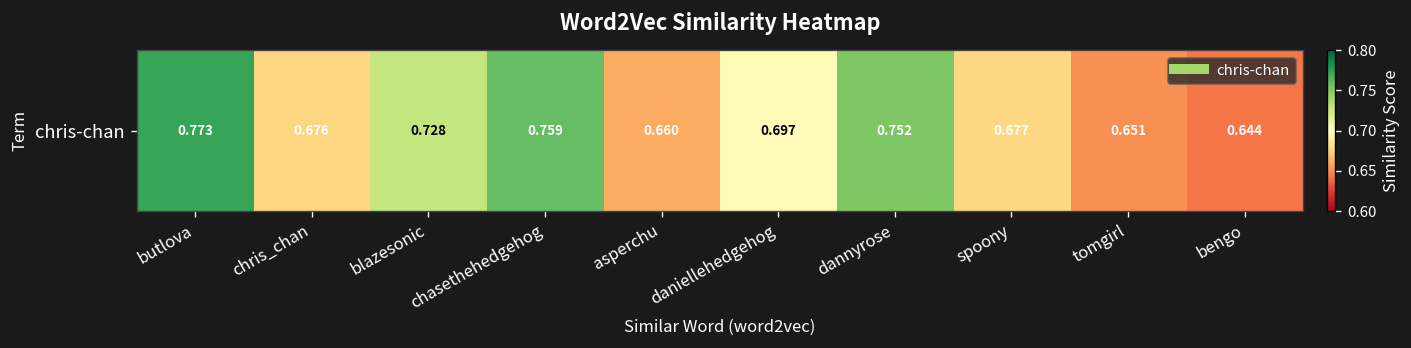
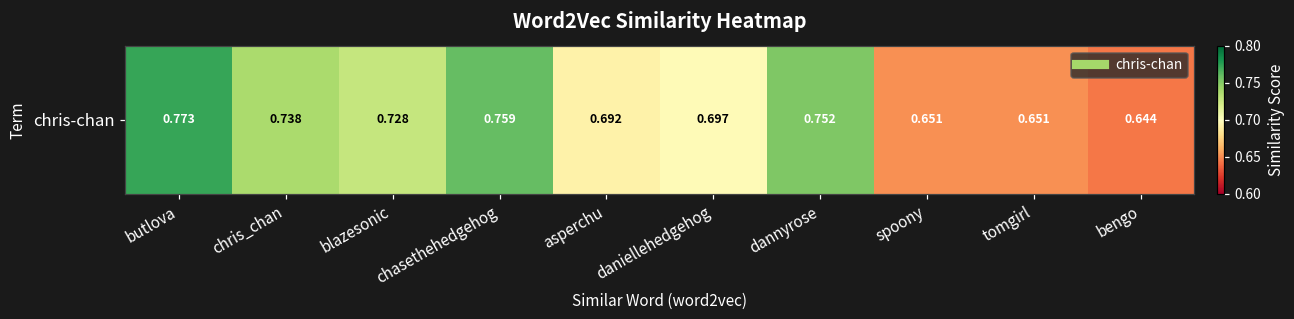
  {
    "chris-chan": {
      "butlova": 0.773,
-     "chris_chan": 0.676,
+     "chris_chan": 0.738,
      "blazesonic": 0.728,
      "chasethehedgehog": 0.759,
-     "asperchu": 0.660,
+     "asperchu": 0.692,
      "daniellehedgehog": 0.697,
      "dannyrose": 0.752,
-     "spoony": 0.677,
+     "spoony": 0.651,
      "tomgirl": 0.651,
      "bengo": 0.644
    }
  }
